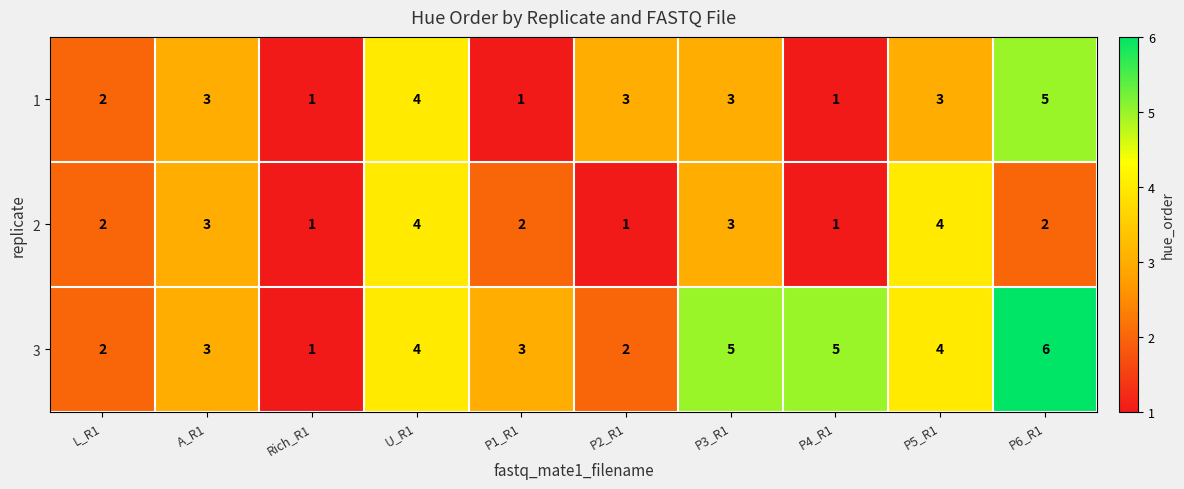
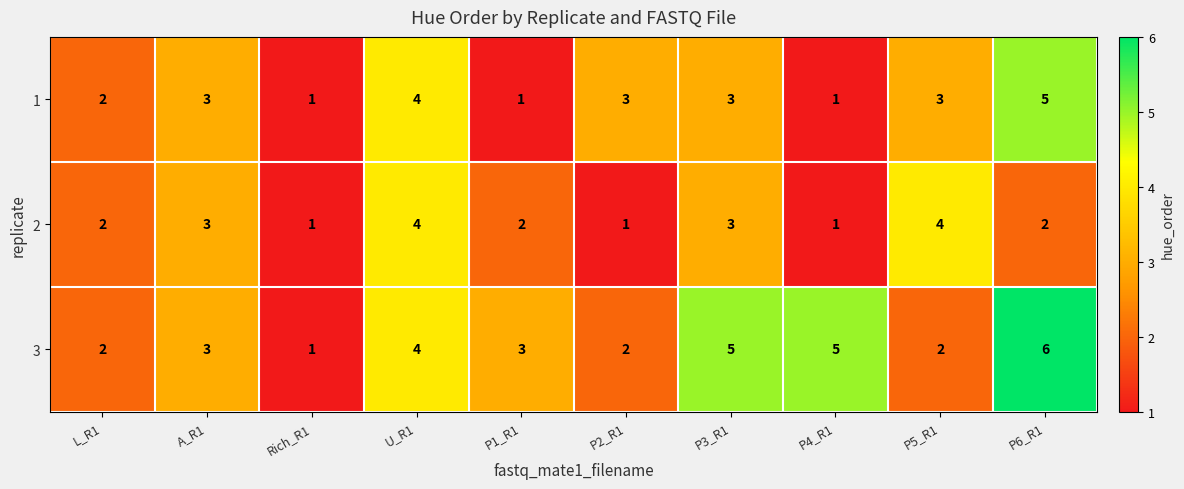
  {
    "1": {
      "L_R1": 2,
      "A_R1": 3,
      "Rich_R1": 1,
      "U_R1": 4,
      "P1_R1": 1,
      "P2_R1": 3,
      "P3_R1": 3,
      "P4_R1": 1,
      "P5_R1": 3,
      "P6_R1": 5
    },
    "2": {
      "L_R1": 2,
      "A_R1": 3,
      "Rich_R1": 1,
      "U_R1": 4,
      "P1_R1": 2,
      "P2_R1": 1,
      "P3_R1": 3,
      "P4_R1": 1,
      "P5_R1": 4,
      "P6_R1": 2
    },
    "3": {
      "L_R1": 2,
      "A_R1": 3,
      "Rich_R1": 1,
      "U_R1": 4,
      "P1_R1": 3,
      "P2_R1": 2,
      "P3_R1": 5,
      "P4_R1": 5,
-     "P5_R1": 4,
+     "P5_R1": 2,
      "P6_R1": 6
    }
  }
